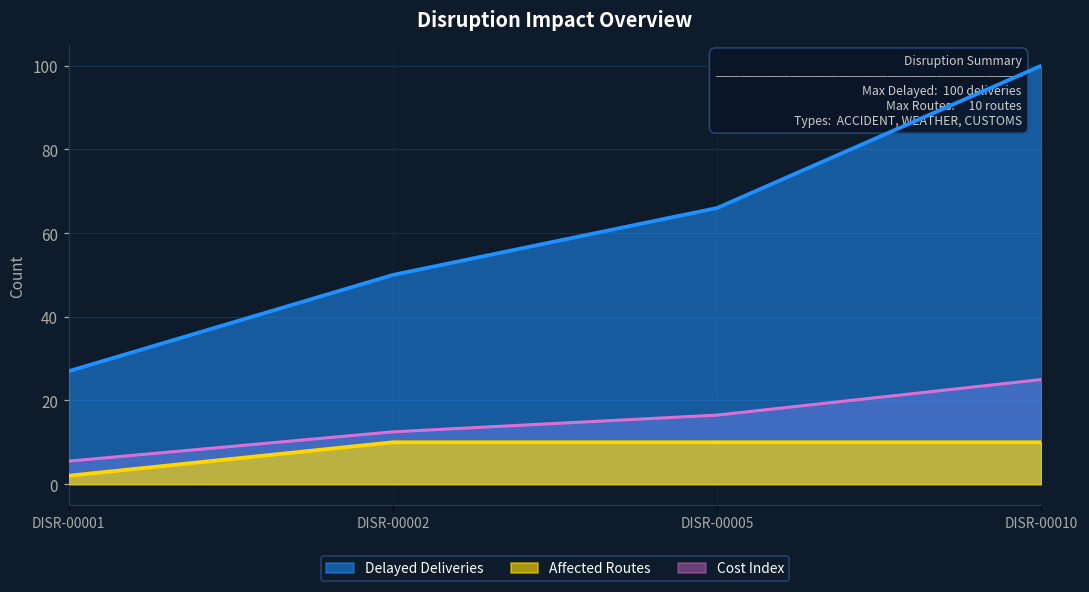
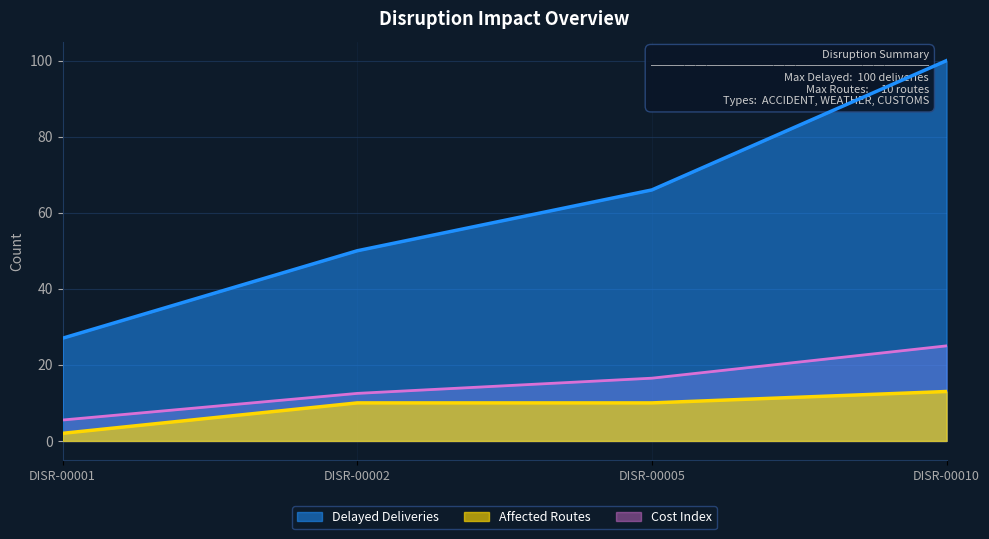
  {
    "Delayed Deliveries": {
      "DISR-00001": 27,
      "DISR-00002": 50,
      "DISR-00005": 66
    },
    "Affected Routes": {
      "DISR-00001": 2,
      "DISR-00002": 10,
      "DISR-00005": 10,
-     "DISR-00010": 10
+     "DISR-00010": 13
    },
    "Cost Index": {
      "DISR-00001": 6,
      "DISR-00002": 13,
      "DISR-00005": 17,
      "DISR-00010": 25
    }
  }
